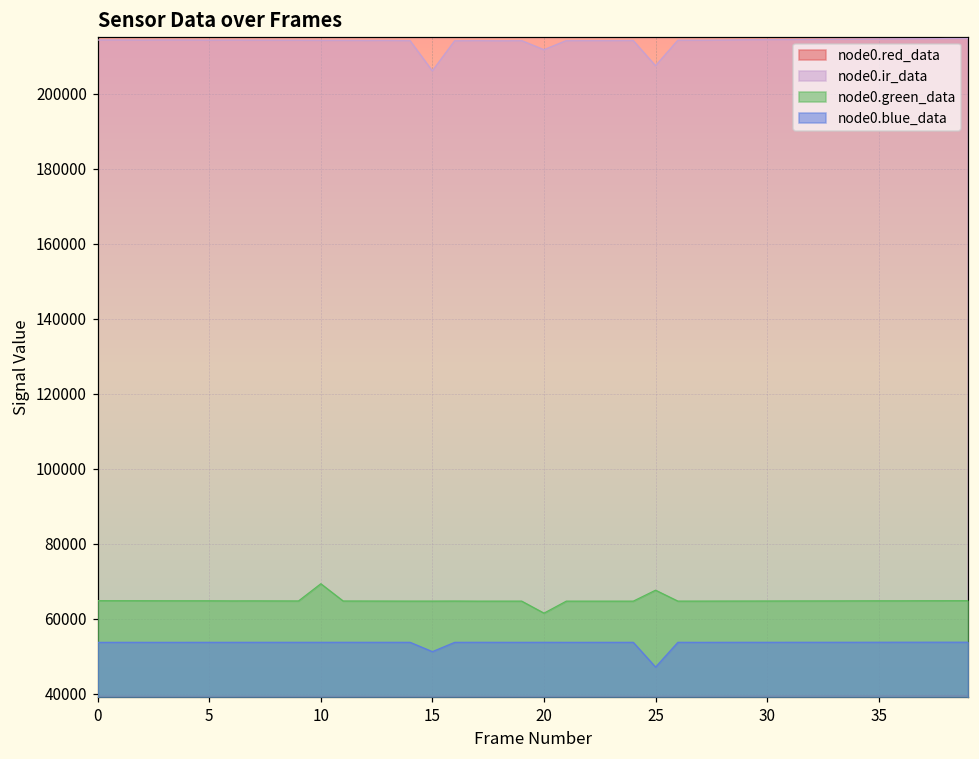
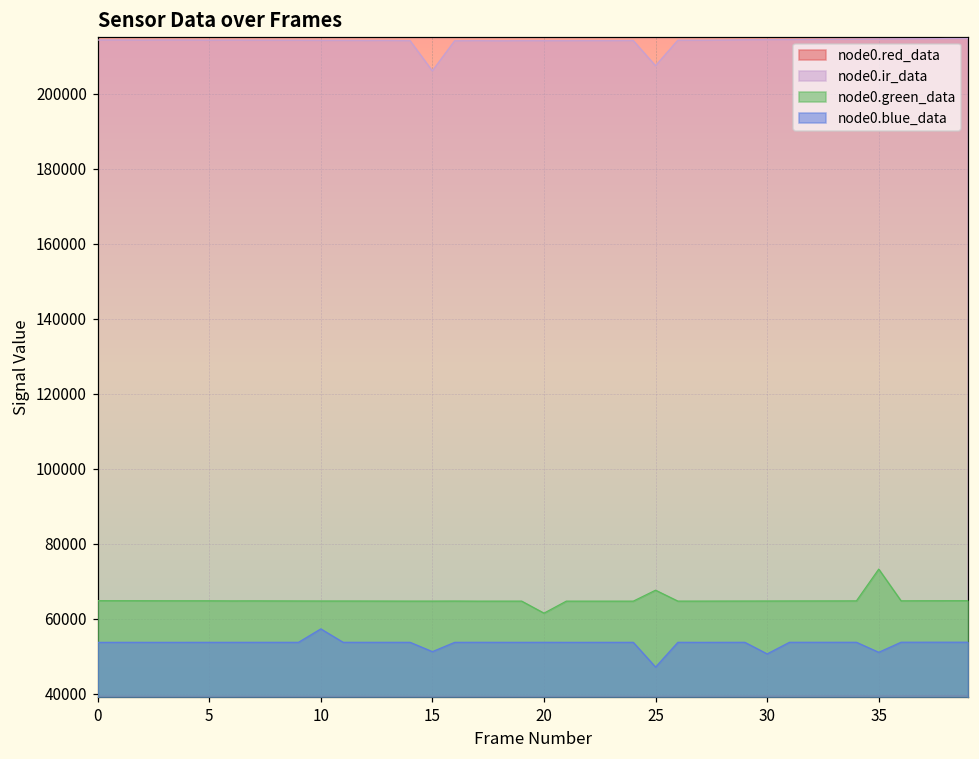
  {
    "node0.red_data": {
      "0": 39000,
      "5": 39000,
      "10": 39000,
      "15": 39000,
      "20": 39000,
      "25": 39000,
      "30": 39000,
      "35": 39000
    },
    "node0.ir_data": {
      "0": 214000,
      "5": 214000,
      "10": 214000,
      "15": 206000,
-     "20": 212000,
+     "20": 214000,
      "25": 207000,
      "30": 214000,
      "35": 215000
    },
    "node0.green_data": {
      "0": 65000,
      "5": 65000,
-     "10": 69000,
+     "10": 65000,
      "15": 65000,
      "20": 61000,
      "25": 68000,
      "30": 65000,
-     "35": 65000
+     "35": 73000
    },
    "node0.blue_data": {
      "0": 54000,
      "5": 54000,
-     "10": 54000,
+     "10": 57000,
      "15": 51000,
      "20": 54000,
      "25": 47000,
-     "30": 54000,
-     "35": 54000
+     "30": 51000,
+     "35": 51000
    }
  }
